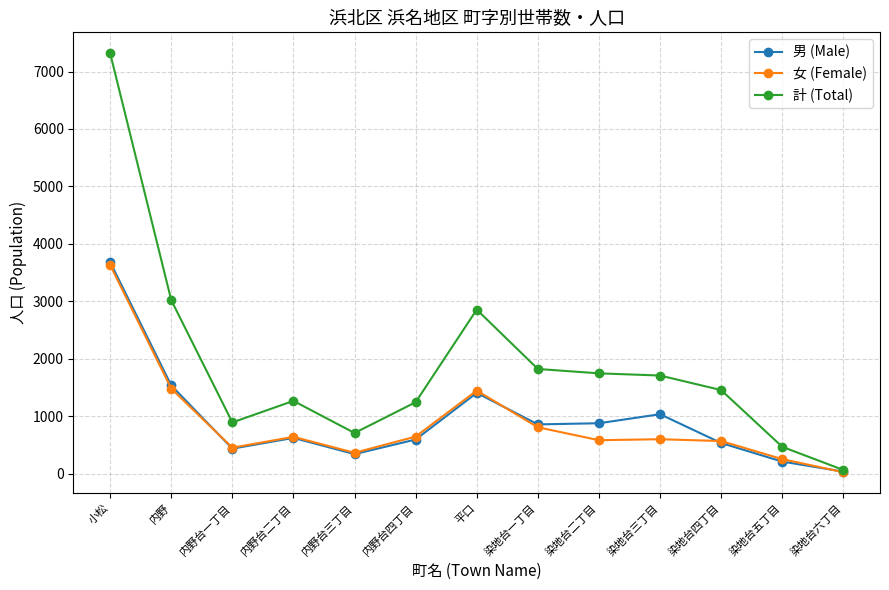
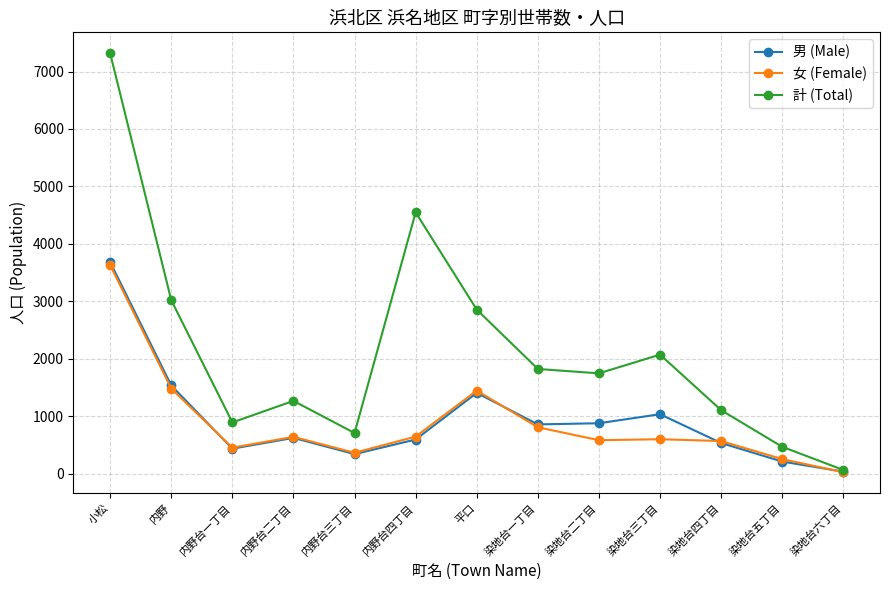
  {
    "男 (Male)": {
      "小松": 3700,
      "内野": 1500,
      "内野台四丁目": 600,
      "染地台一丁目": 900,
      "染地台二丁目": 900,
      "染地台三丁目": 1000
    },
    "女 (Female)": {
      "小松": 3600,
      "内野": 1500,
      "内野台四丁目": 600,
      "染地台一丁目": 800,
      "染地台二丁目": 600,
      "染地台三丁目": 600
    },
    "計 (Total)": {
      "小松": 7300,
      "内野": 3000,
      "内野台一丁目": 900,
      "内野台二丁目": 1300,
      "内野台三丁目": 700,
-     "内野台四丁目": 1200,
+     "内野台四丁目": 4500,
      "平口": 2900,
      "染地台一丁目": 1800,
      "染地台二丁目": 1700,
-     "染地台三丁目": 1700,
-     "染地台四丁目": 1500,
+     "染地台三丁目": 2100,
+     "染地台四丁目": 1100,
      "染地台五丁目": 500
    }
  }
